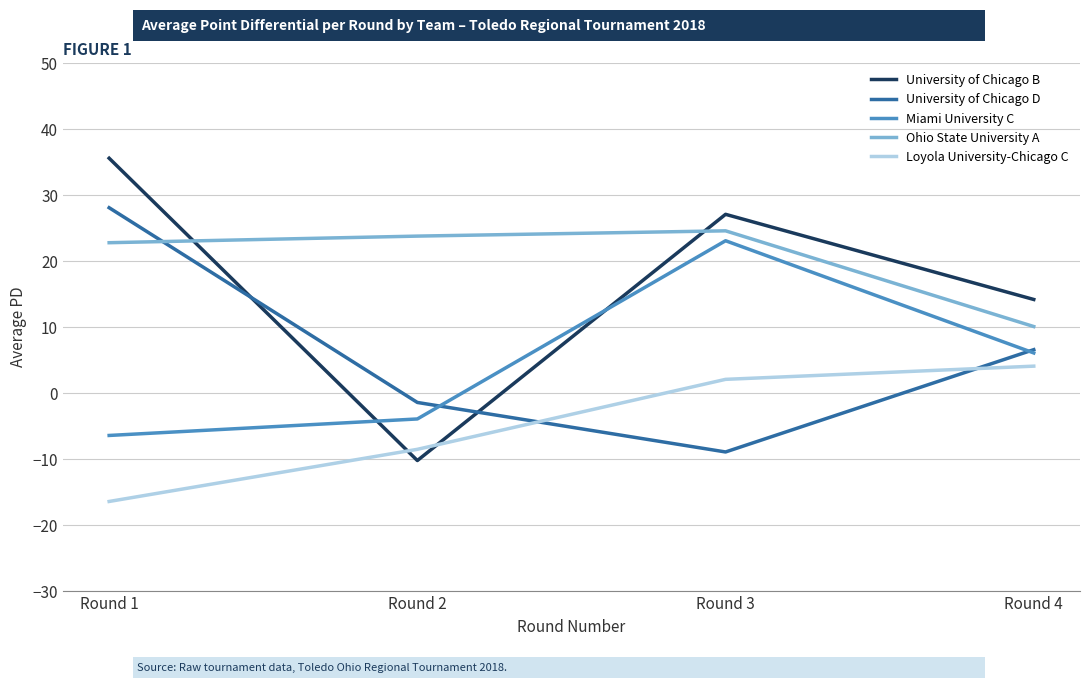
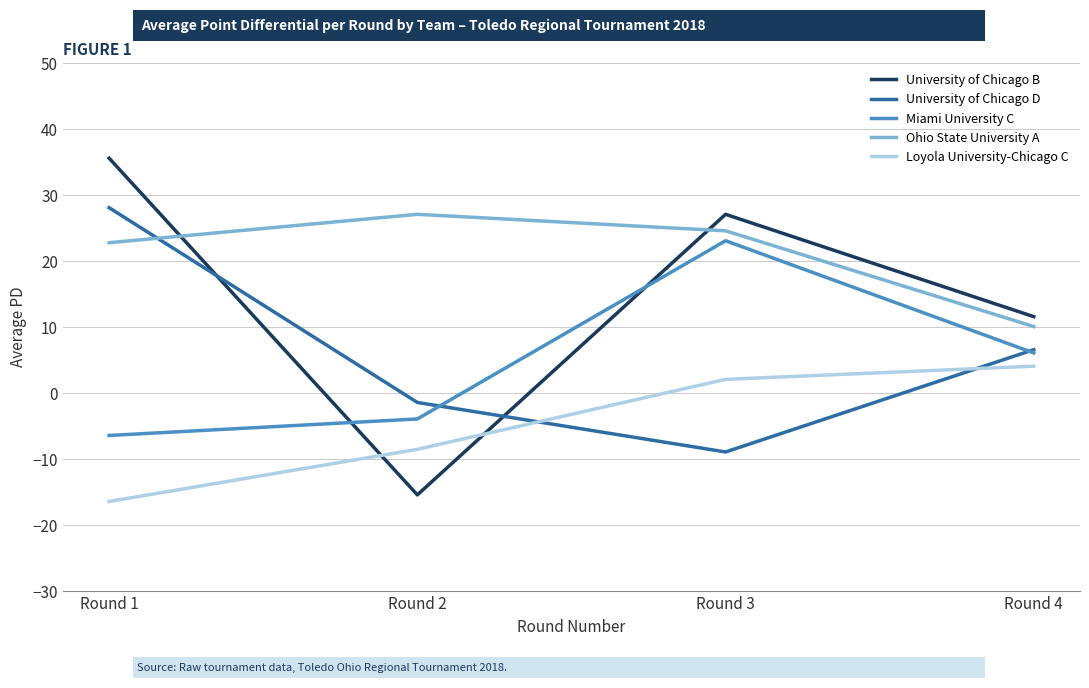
  {
    "University of Chicago B": {
      "Round 1": 36,
-     "Round 2": -10,
+     "Round 2": -16,
      "Round 3": 27,
-     "Round 4": 14
+     "Round 4": 12
    },
    "Ohio State University A": {
      "Round 1": 23,
-     "Round 2": 24,
+     "Round 2": 27,
      "Round 3": 25,
      "Round 4": 10
    },
    "Loyola University-Chicago C": {
      "Round 1": -17,
      "Round 2": -9,
      "Round 3": 2,
      "Round 4": 4
    }
  }
